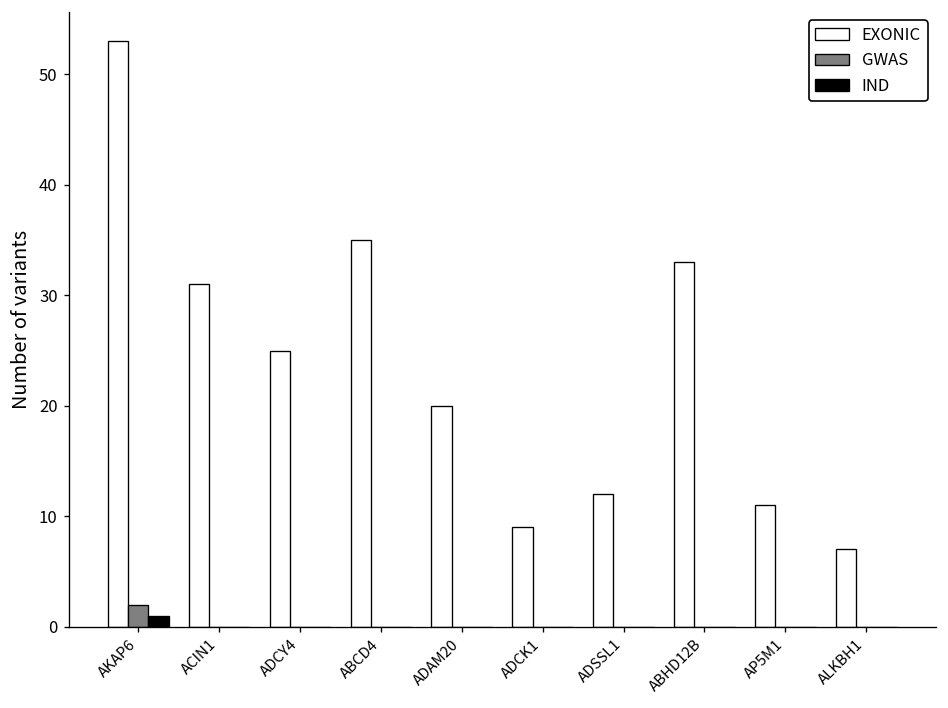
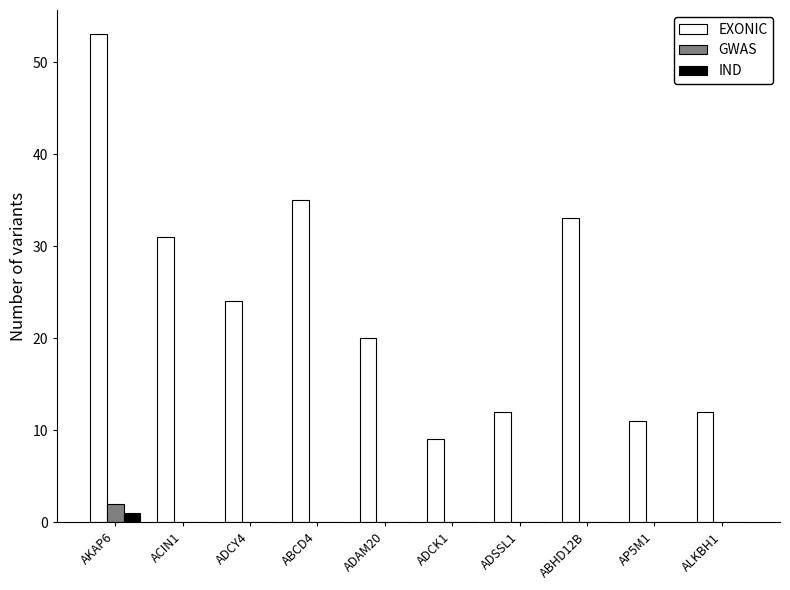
  {
    "EXONIC": {
      "AKAP6": 53,
      "ACIN1": 31,
-     "ADCY4": 25,
+     "ADCY4": 24,
      "ABCD4": 35,
      "ADAM20": 20,
      "ADCK1": 9,
      "ADSSL1": 12,
      "ABHD12B": 33,
      "AP5M1": 11,
-     "ALKBH1": 7
+     "ALKBH1": 12
    },
    "GWAS": {
      "AKAP6": 2,
      "ACIN1": 0,
      "ADCY4": 0,
      "ABCD4": 0,
      "ADAM20": 0,
      "ADCK1": 0,
      "ADSSL1": 0,
      "ABHD12B": 0,
      "AP5M1": 0,
      "ALKBH1": 0
    },
    "IND": {
      "AKAP6": 1,
      "ACIN1": 0,
      "ADCY4": 0,
      "ABCD4": 0,
      "ADAM20": 0,
      "ADCK1": 0,
      "ADSSL1": 0,
      "ABHD12B": 0,
      "AP5M1": 0,
      "ALKBH1": 0
    }
  }
